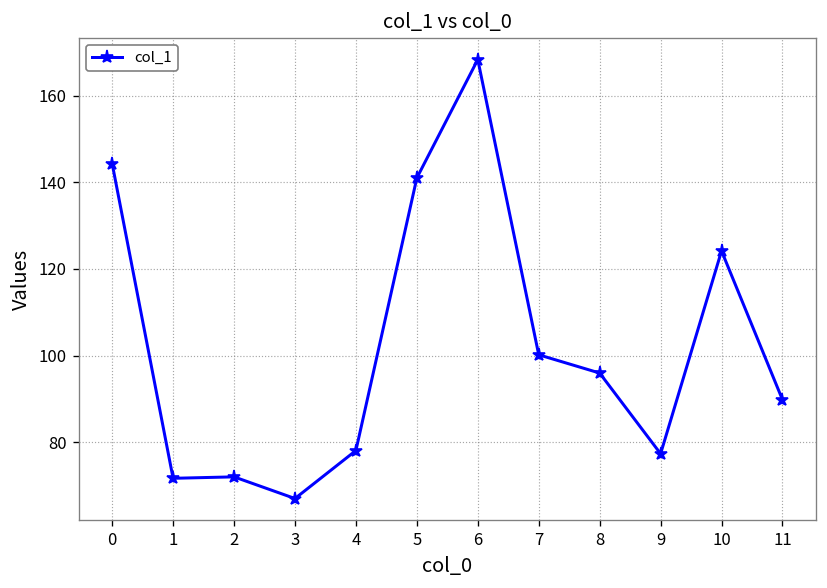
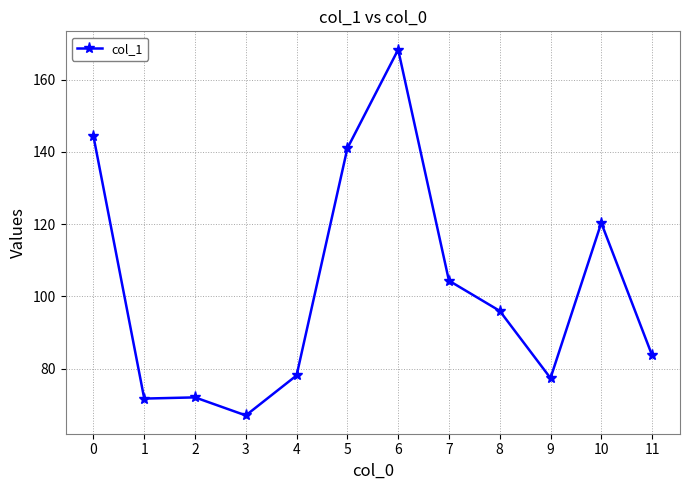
  {
    "0": 144,
    "1": 72,
    "2": 72,
    "3": 67,
    "4": 78,
    "5": 141,
    "6": 168,
-   "7": 100,
+   "7": 104,
    "8": 96,
    "9": 77,
-   "10": 124,
-   "11": 90
+   "10": 120,
+   "11": 84
  }
